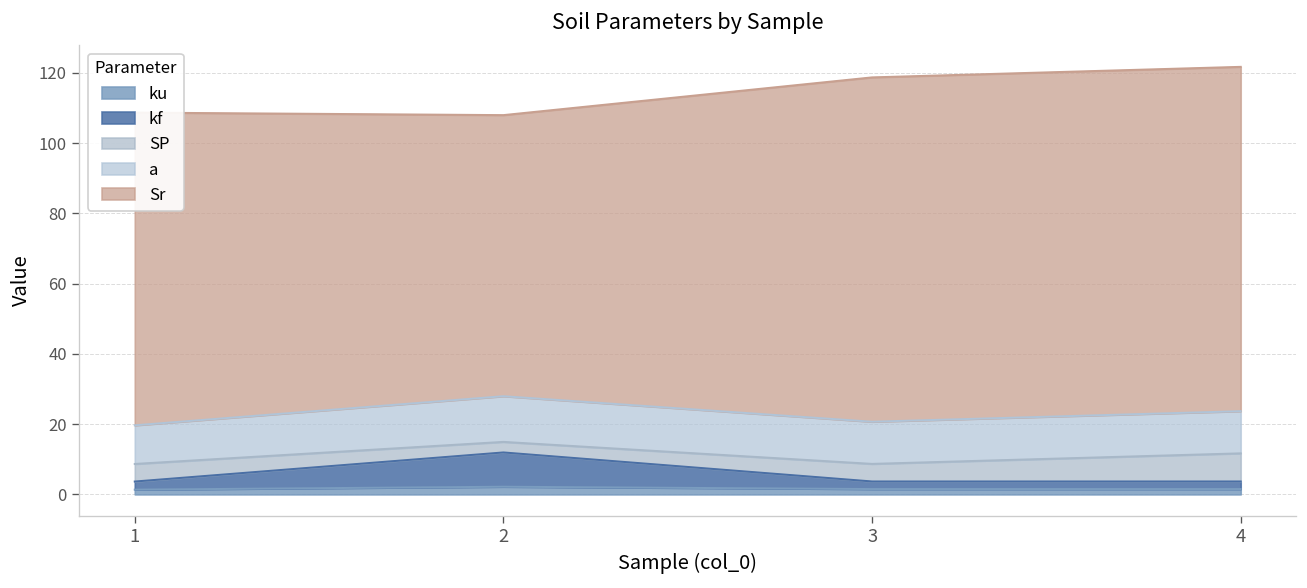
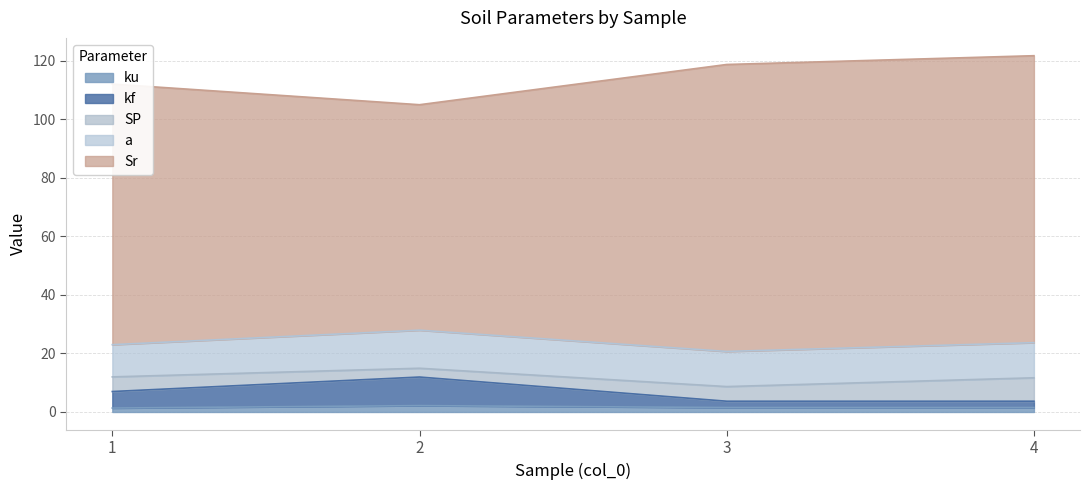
  {
    "kf": {
-     "1": 2,
+     "1": 6,
      "2": 10,
      "3": 2,
      "4": 2
    },
    "Sr": {
-     "2": 80,
+     "2": 77,
      "3": 98,
      "4": 98
    }
  }
